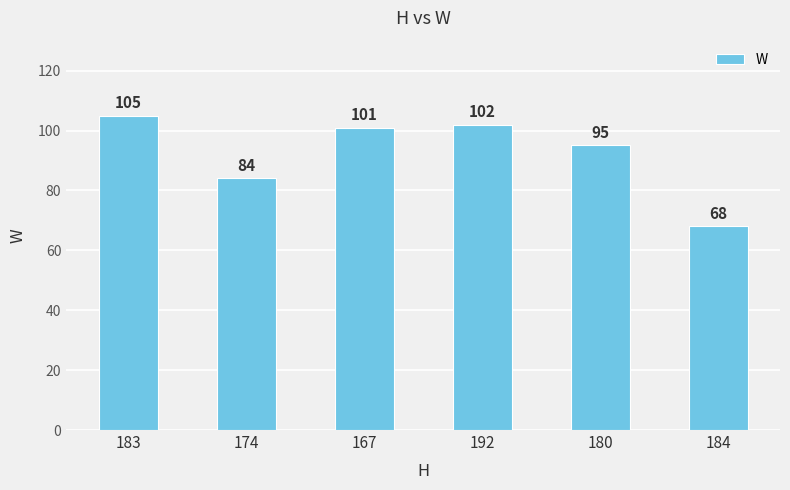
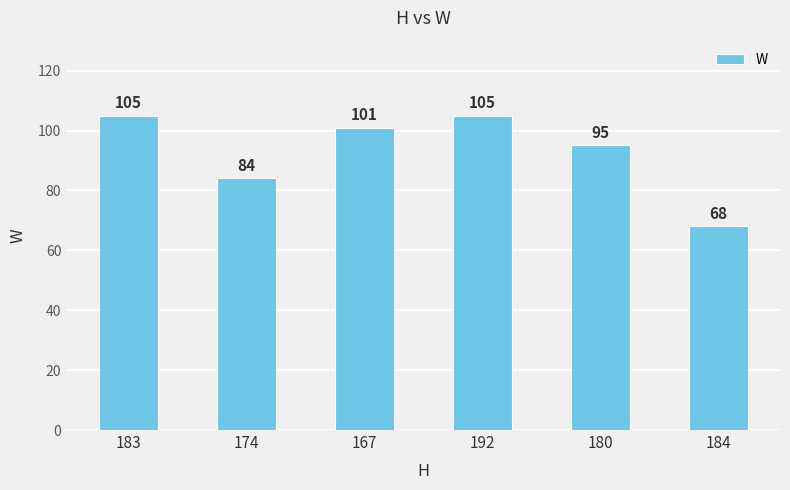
  {
    "183": 105,
    "174": 84,
    "167": 101,
-   "192": 102,
+   "192": 105,
    "180": 95,
    "184": 68
  }
